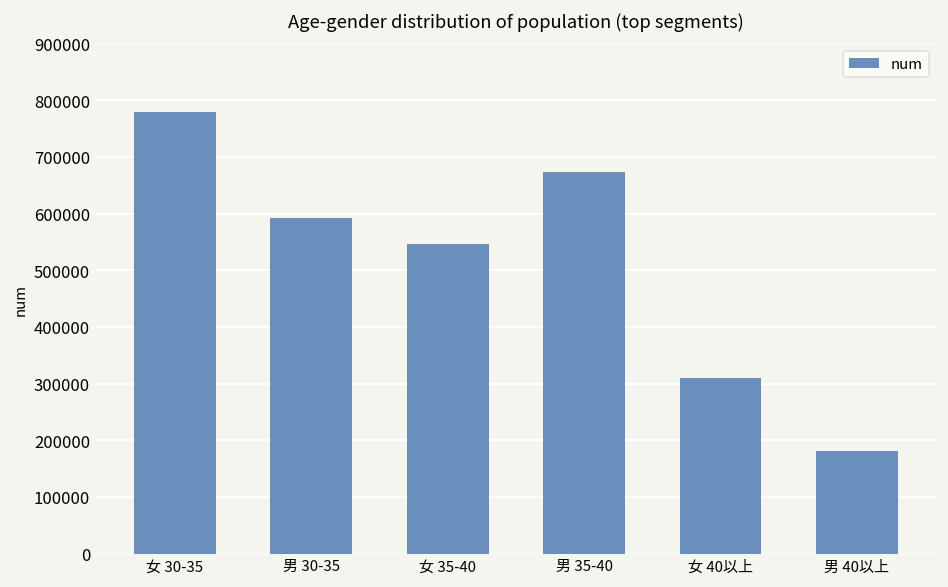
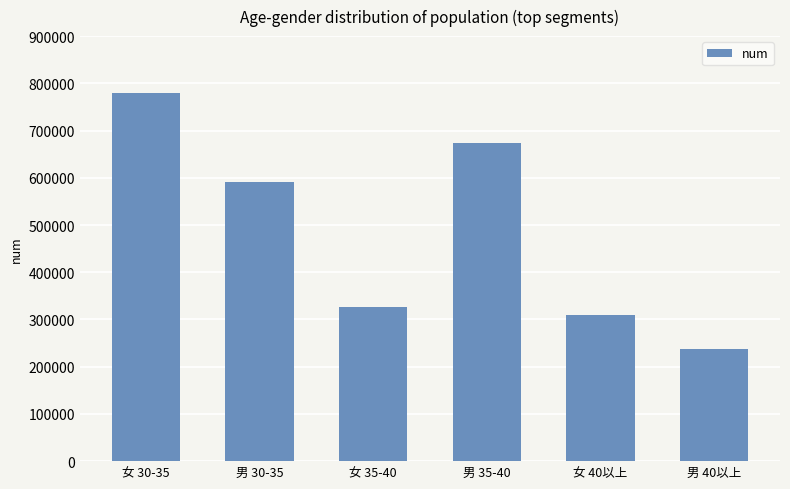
  {
    "女 30-35": 780000,
    "男 30-35": 590000,
-   "女 35-40": 550000,
+   "女 35-40": 330000,
    "男 35-40": 670000,
    "女 40以上": 310000,
-   "男 40以上": 180000
+   "男 40以上": 240000
  }
